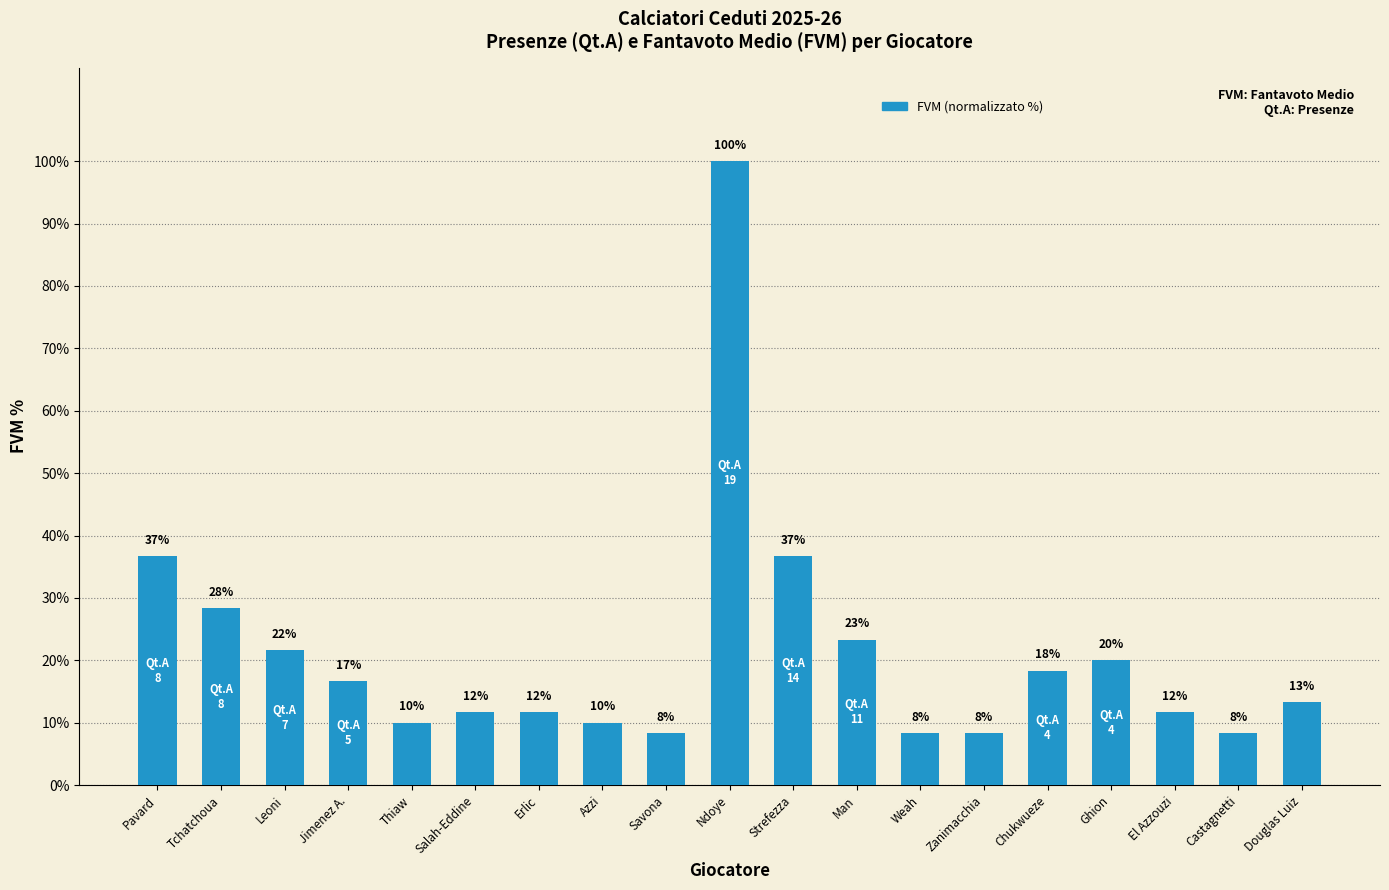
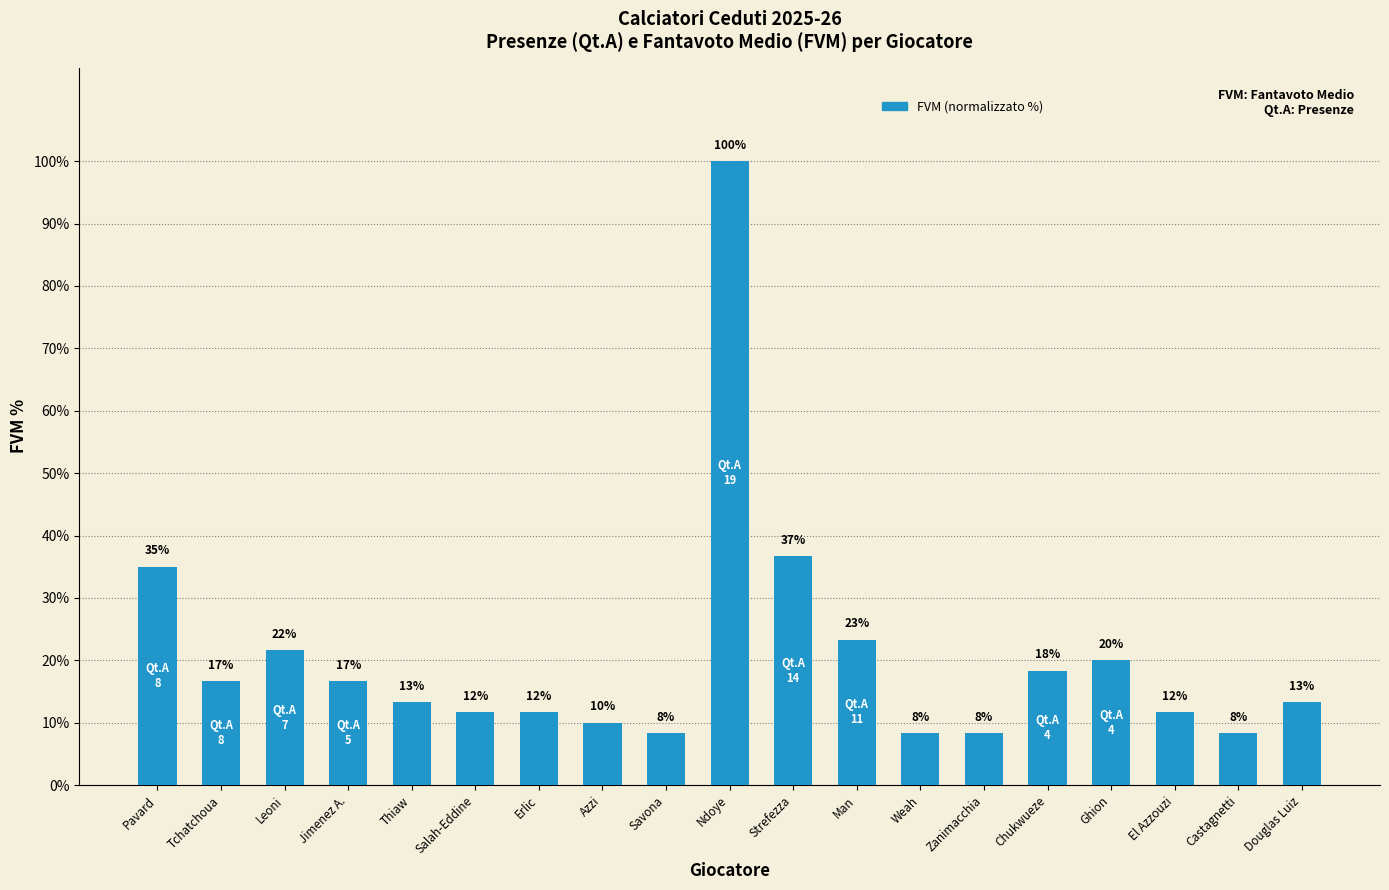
  {
-   "Pavard": "37%",
-   "Tchatchoua": "28%",
+   "Pavard": "35%",
+   "Tchatchoua": "17%",
    "Leoni": "22%",
    "Jimenez A.": "17%",
-   "Thiaw": "10%",
+   "Thiaw": "13%",
    "Salah-Eddine": "12%",
    "Erlic": "12%",
    "Azzi": "10%",
    "Savona": "8%",
    "Ndoye": "100%",
    "Strefezza": "37%",
    "Man": "23%",
    "Weah": "8%",
    "Zanimacchia": "8%",
    "Chukwueze": "18%",
    "Ghion": "20%",
    "El Azzouzi": "12%",
    "Castagnetti": "8%",
    "Douglas Luiz": "13%"
  }
